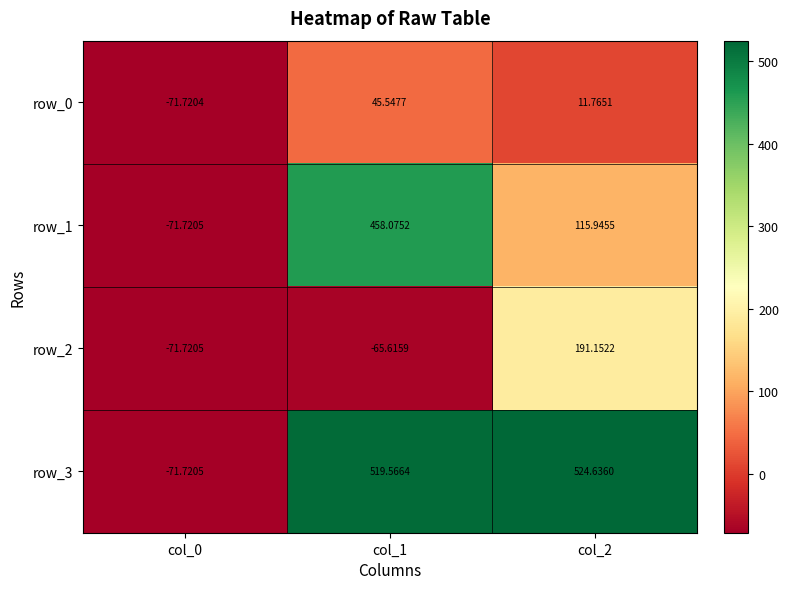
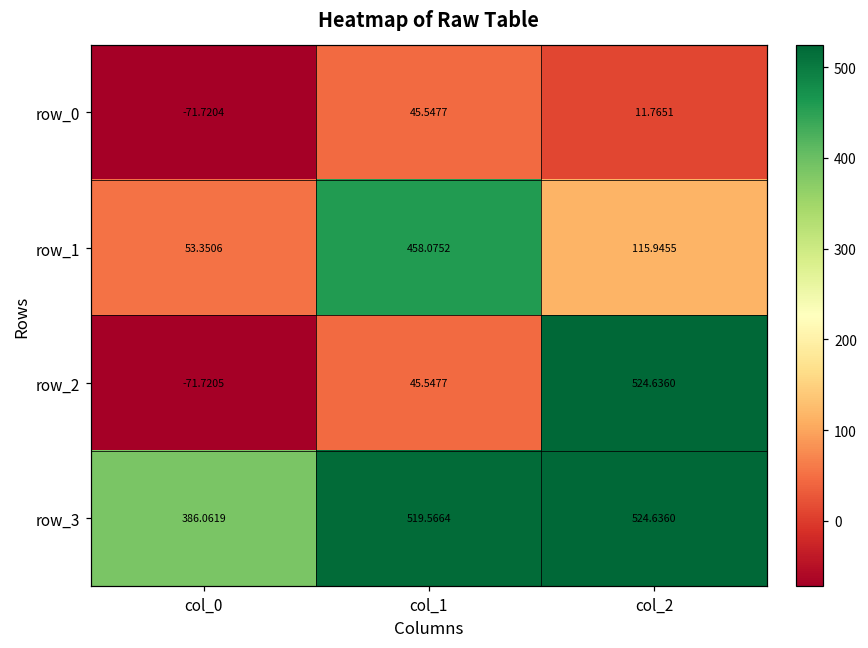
  {
    "row_0": {
      "col_0": -71.7204,
      "col_1": 45.5477,
      "col_2": 11.7651
    },
    "row_1": {
-     "col_0": -71.7205,
+     "col_0": 53.3506,
      "col_1": 458.0752,
      "col_2": 115.9455
    },
    "row_2": {
      "col_0": -71.7205,
-     "col_1": -65.6159,
-     "col_2": 191.1522
+     "col_1": 45.5477,
+     "col_2": 524.6360
    },
    "row_3": {
-     "col_0": -71.7205,
+     "col_0": 386.0619,
      "col_1": 519.5664,
      "col_2": 524.6360
    }
  }
